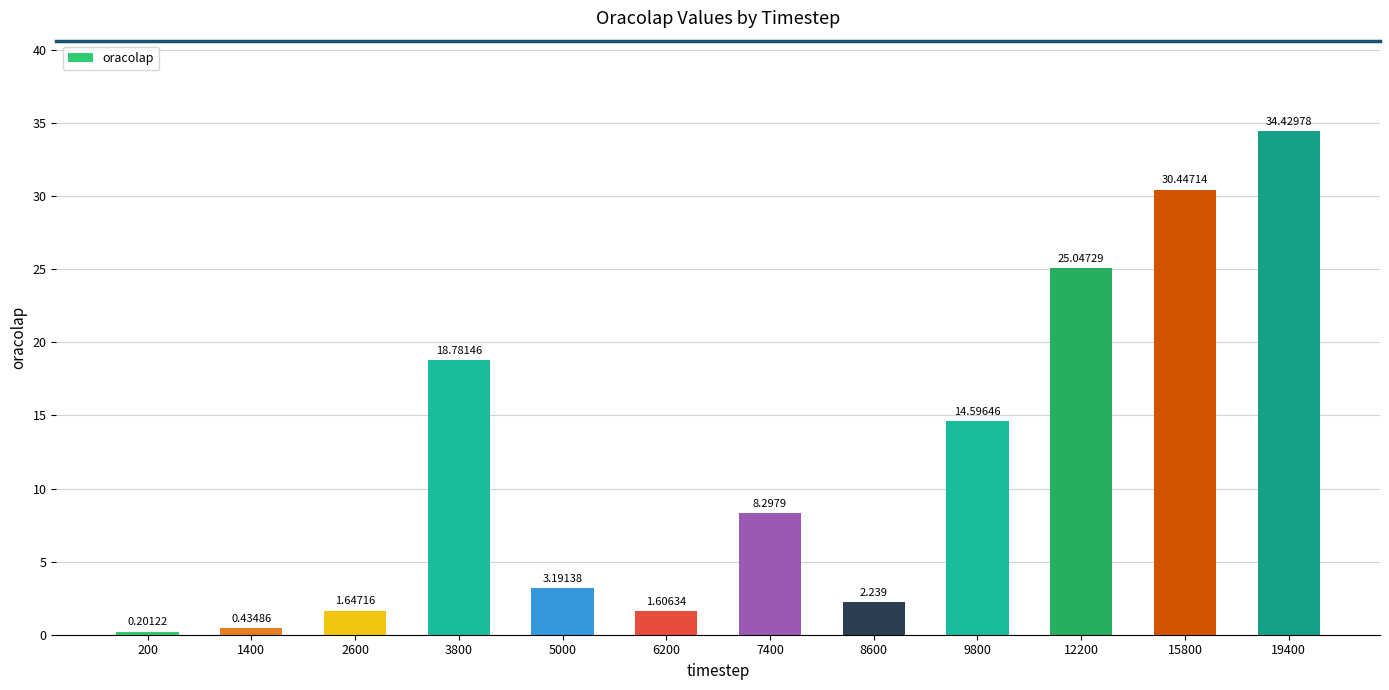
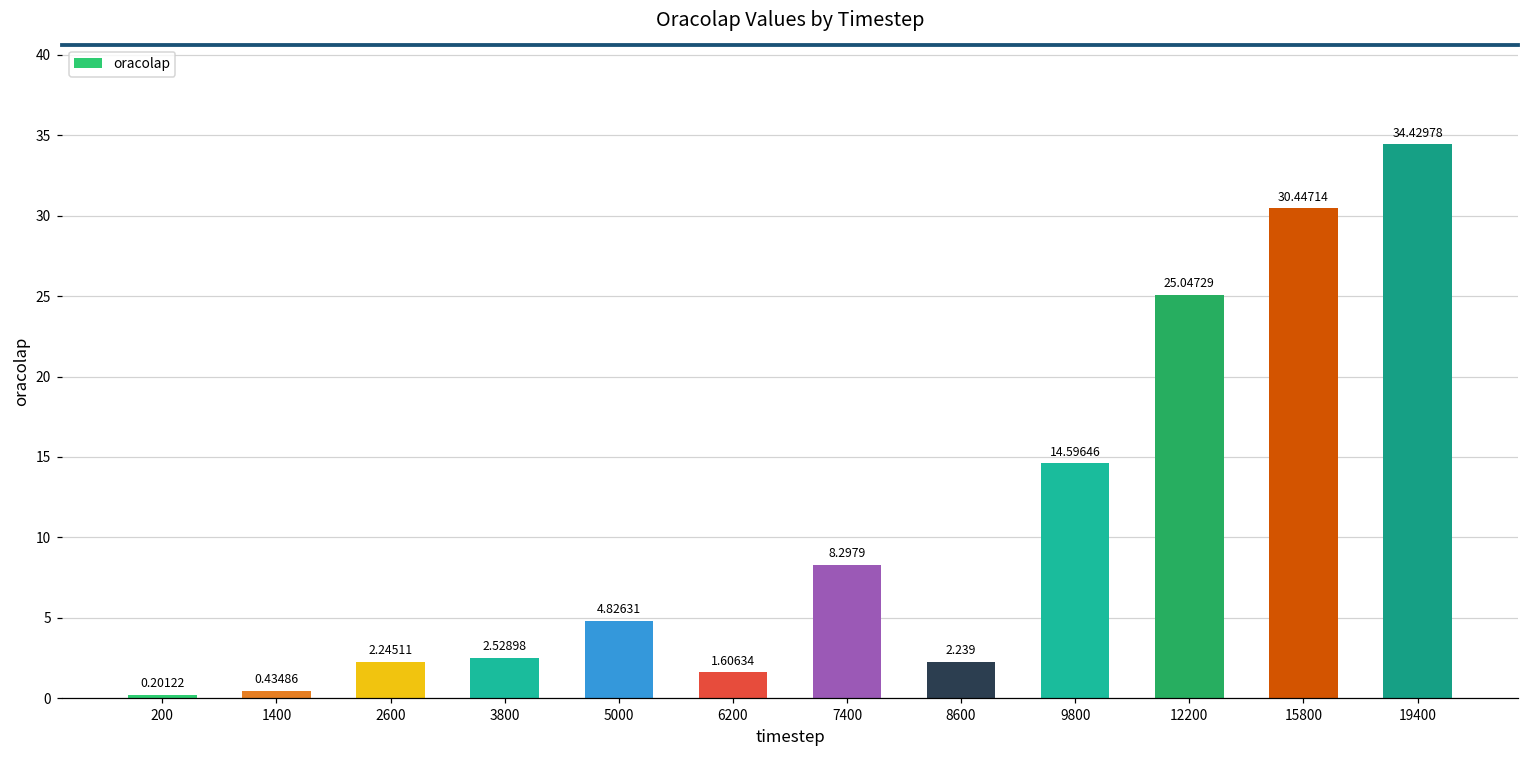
  {
    "200": 0.20122,
    "1400": 0.43486,
-   "2600": 1.64716,
-   "3800": 18.78146,
-   "5000": 3.19138,
+   "2600": 2.24511,
+   "3800": 2.52898,
+   "5000": 4.82631,
    "6200": 1.60634,
    "7400": 8.2979,
    "8600": 2.239,
    "9800": 14.59646,
    "12200": 25.04729,
    "15800": 30.44714,
    "19400": 34.42978
  }
